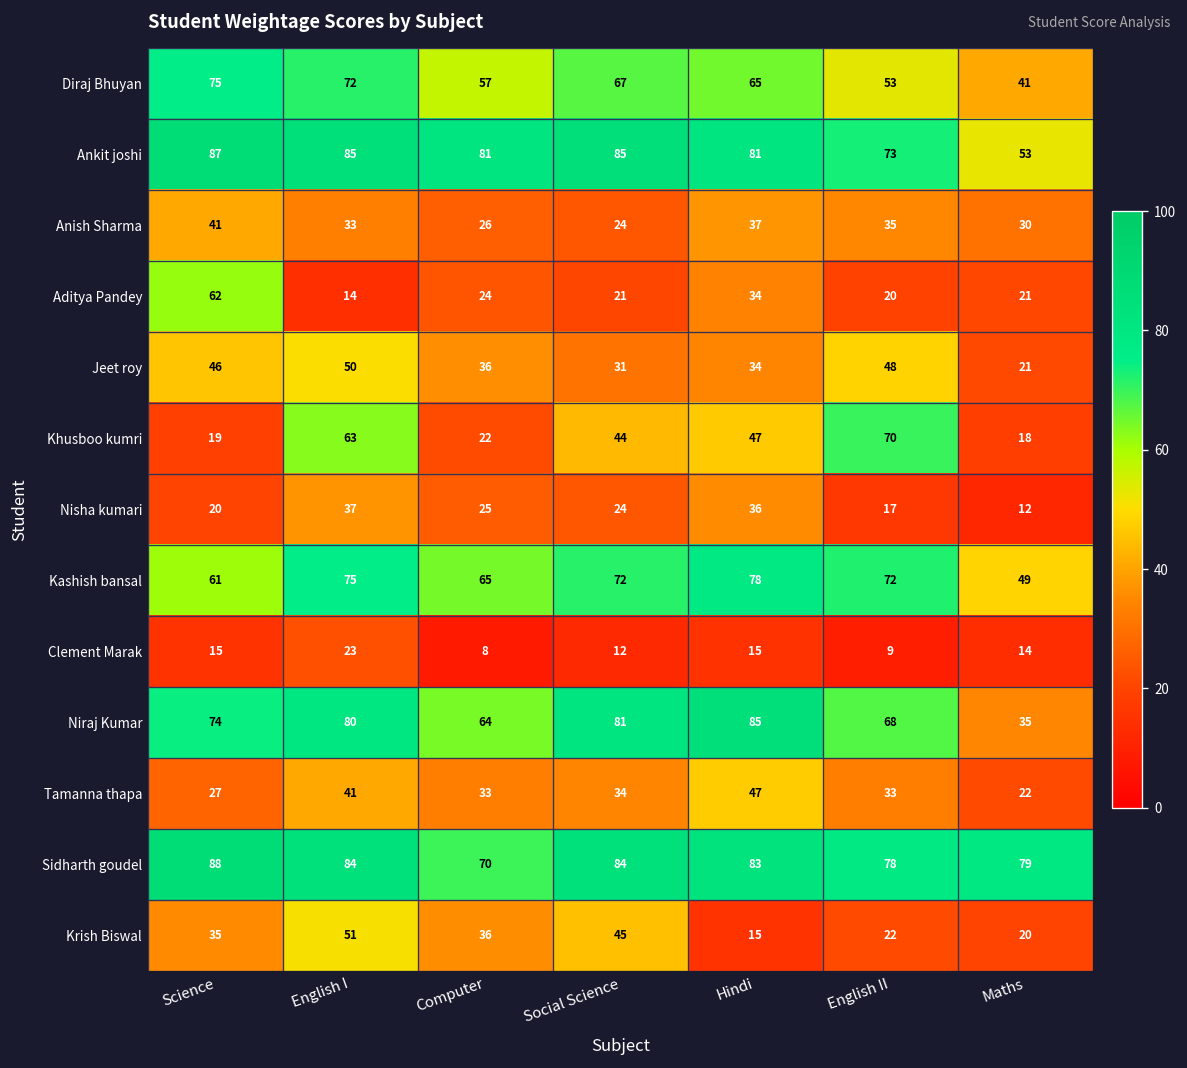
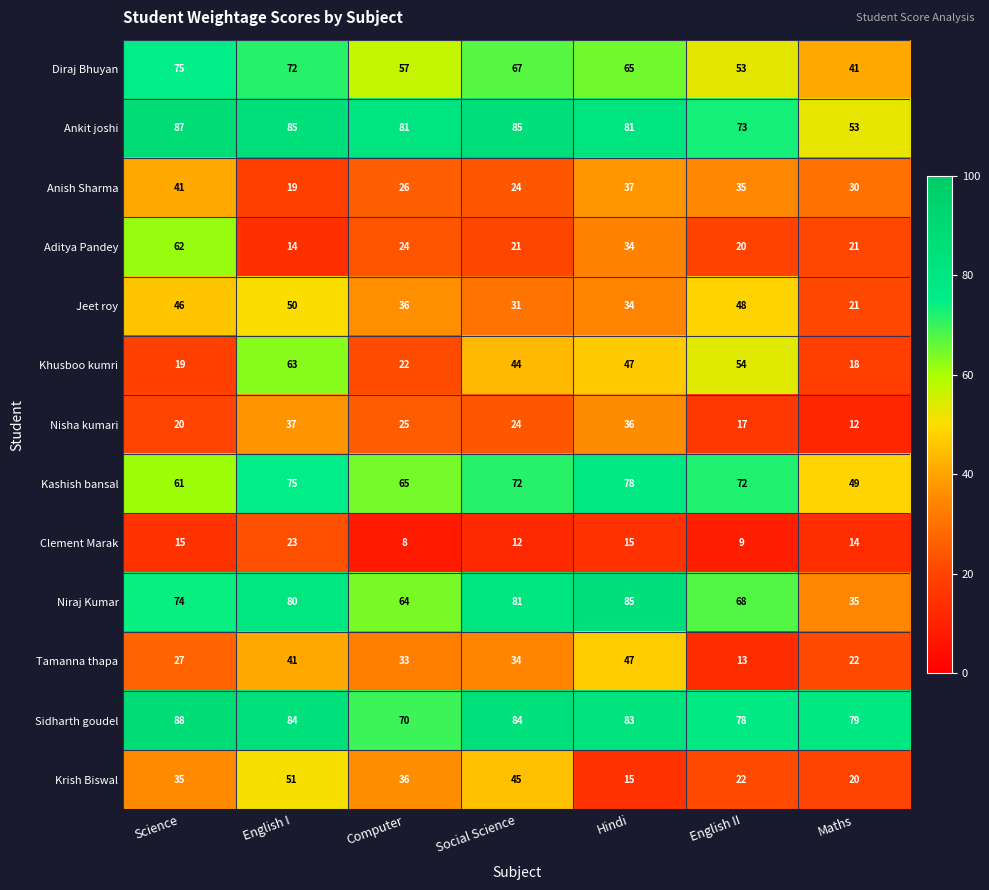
  {
    "Diraj Bhuyan": {
      "Science": 75,
      "English I": 72,
      "Computer": 57,
      "Social Science": 67,
      "Hindi": 65,
      "English II": 53,
      "Maths": 41
    },
    "Ankit joshi": {
      "Science": 87,
      "English I": 85,
      "Computer": 81,
      "Social Science": 85,
      "Hindi": 81,
      "English II": 73,
      "Maths": 53
    },
    "Anish Sharma": {
      "Science": 41,
-     "English I": 33,
+     "English I": 19,
      "Computer": 26,
      "Social Science": 24,
      "Hindi": 37,
      "English II": 35,
      "Maths": 30
    },
    "Aditya Pandey": {
      "Science": 62,
      "English I": 14,
      "Computer": 24,
      "Social Science": 21,
      "Hindi": 34,
      "English II": 20,
      "Maths": 21
    },
    "Jeet roy": {
      "Science": 46,
      "English I": 50,
      "Computer": 36,
      "Social Science": 31,
      "Hindi": 34,
      "English II": 48,
      "Maths": 21
    },
    "Khusboo kumri": {
      "Science": 19,
      "English I": 63,
      "Computer": 22,
      "Social Science": 44,
      "Hindi": 47,
-     "English II": 70,
+     "English II": 54,
      "Maths": 18
    },
    "Nisha kumari": {
      "Science": 20,
      "English I": 37,
      "Computer": 25,
      "Social Science": 24,
      "Hindi": 36,
      "English II": 17,
      "Maths": 12
    },
    "Kashish bansal": {
      "Science": 61,
      "English I": 75,
      "Computer": 65,
      "Social Science": 72,
      "Hindi": 78,
      "English II": 72,
      "Maths": 49
    },
    "Clement Marak": {
      "Science": 15,
      "English I": 23,
      "Computer": 8,
      "Social Science": 12,
      "Hindi": 15,
      "English II": 9,
      "Maths": 14
    },
    "Niraj Kumar": {
      "Science": 74,
      "English I": 80,
      "Computer": 64,
      "Social Science": 81,
      "Hindi": 85,
      "English II": 68,
      "Maths": 35
    },
    "Tamanna thapa": {
      "Science": 27,
      "English I": 41,
      "Computer": 33,
      "Social Science": 34,
      "Hindi": 47,
-     "English II": 33,
+     "English II": 13,
      "Maths": 22
    },
    "Sidharth goudel": {
      "Science": 88,
      "English I": 84,
      "Computer": 70,
      "Social Science": 84,
      "Hindi": 83,
      "English II": 78,
      "Maths": 79
    },
    "Krish Biswal": {
      "Science": 35,
      "English I": 51,
      "Computer": 36,
      "Social Science": 45,
      "Hindi": 15,
      "English II": 22,
      "Maths": 20
    }
  }
